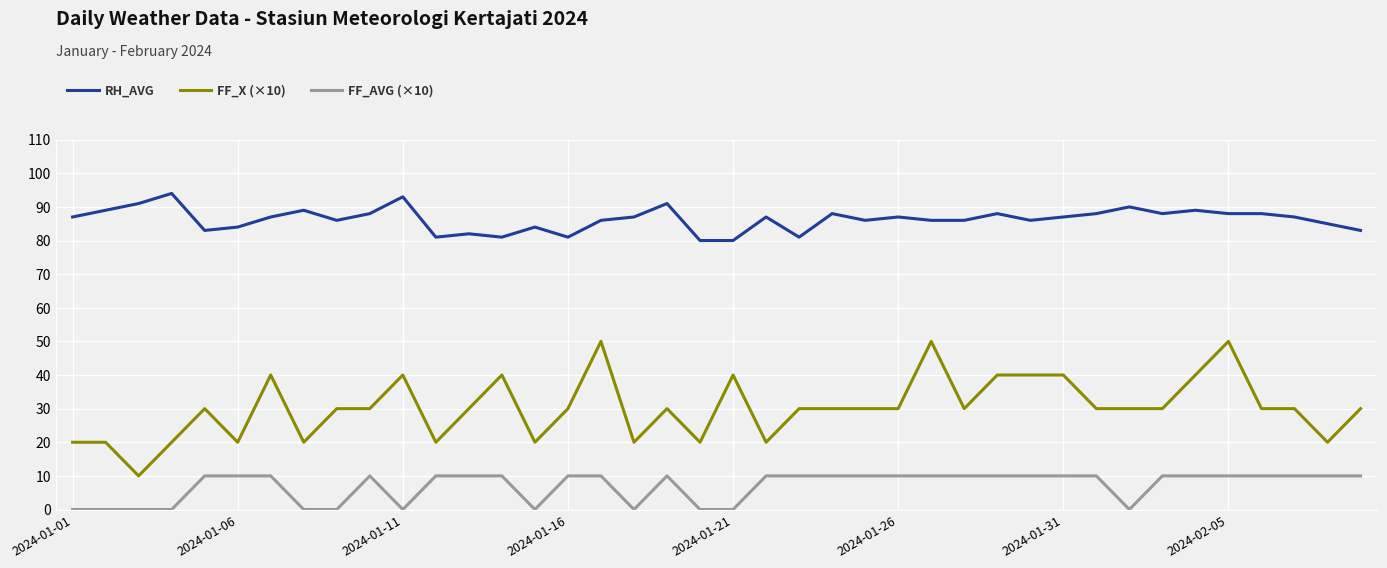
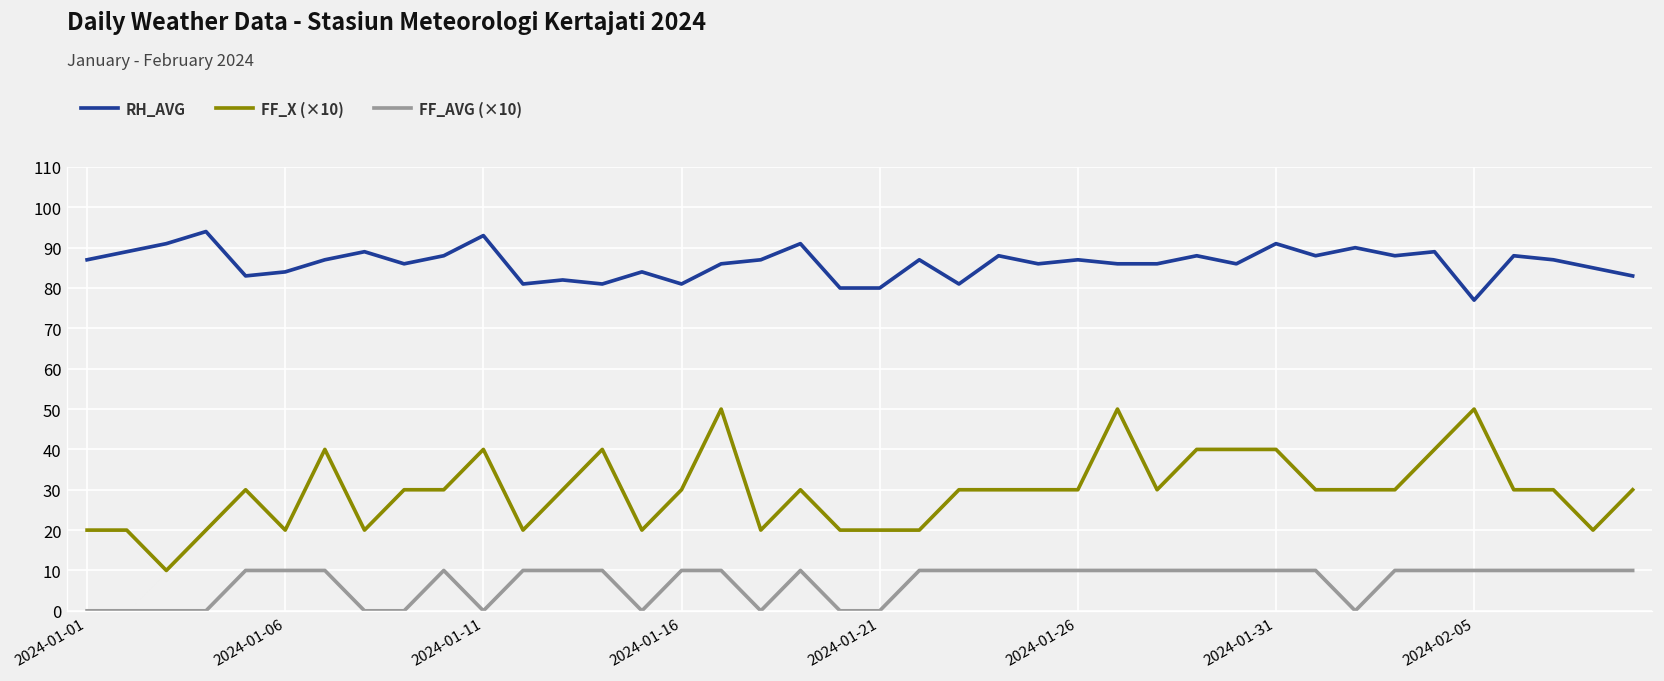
  {
    "RH_AVG": {
      "2024-01-01": 87,
      "2024-01-06": 84,
      "2024-01-11": 93,
      "2024-01-16": 81,
      "2024-01-21": 80,
      "2024-01-26": 87,
-     "2024-01-31": 87,
-     "2024-02-05": 88
+     "2024-01-31": 91,
+     "2024-02-05": 77
    },
    "FF_X (×10)": {
      "2024-01-01": 20,
      "2024-01-06": 20,
      "2024-01-11": 40,
      "2024-01-16": 30,
-     "2024-01-21": 40,
+     "2024-01-21": 20,
      "2024-01-26": 30,
      "2024-01-31": 40,
      "2024-02-05": 50
    },
    "FF_AVG (×10)": {
      "2024-01-01": 0,
      "2024-01-06": 10,
      "2024-01-11": 0,
      "2024-01-16": 10,
      "2024-01-21": 0,
      "2024-01-26": 10,
      "2024-01-31": 10,
      "2024-02-05": 10
    }
  }
